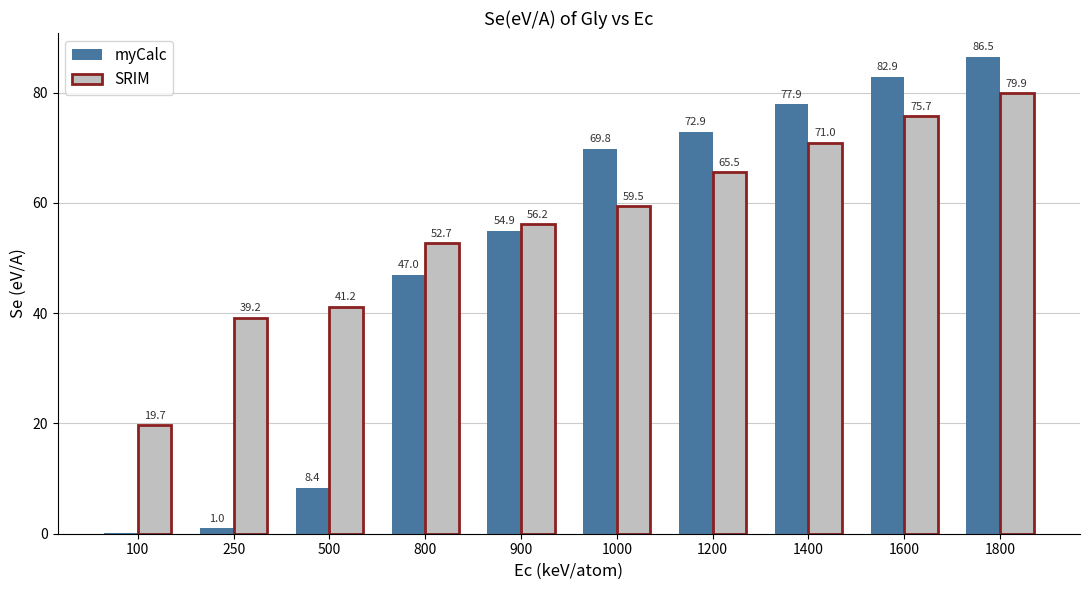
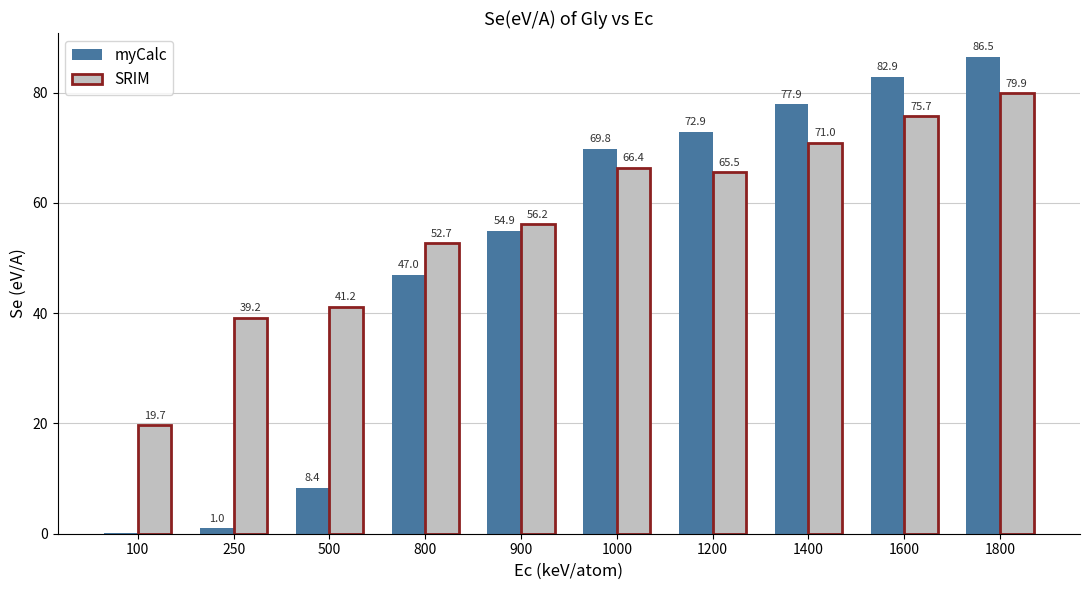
  {
    "myCalc": {
      "250": 1.0,
      "500": 8.4,
      "800": 47.0,
      "900": 54.9,
      "1000": 69.8,
      "1200": 72.9,
      "1400": 77.9,
      "1600": 82.9,
      "1800": 86.5
    },
    "SRIM": {
      "100": 19.7,
      "250": 39.2,
      "500": 41.2,
      "800": 52.7,
      "900": 56.2,
-     "1000": 59.5,
+     "1000": 66.4,
      "1200": 65.5,
      "1400": 71.0,
      "1600": 75.7,
      "1800": 79.9
    }
  }
